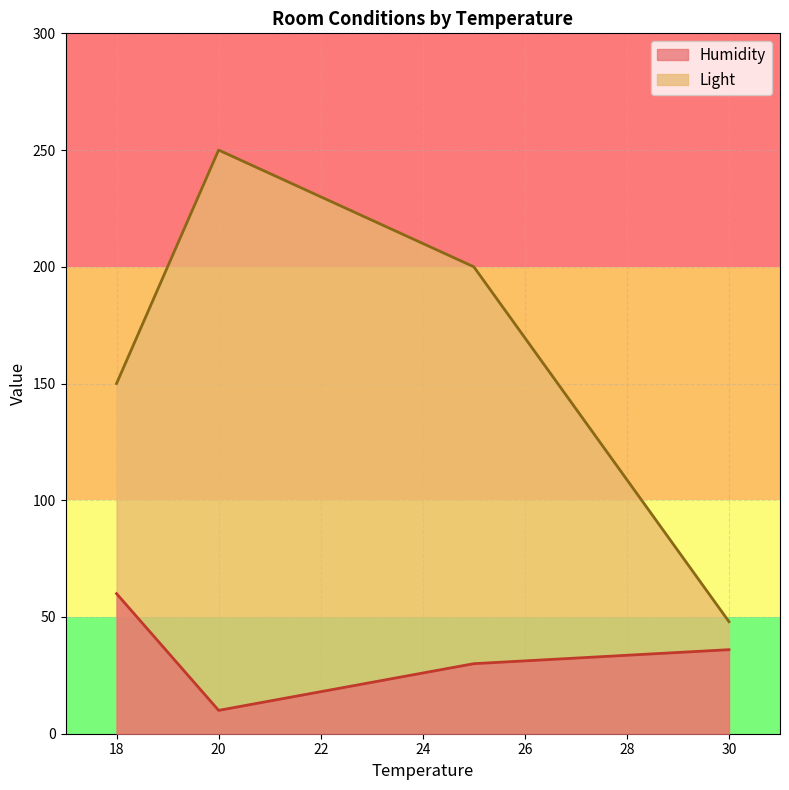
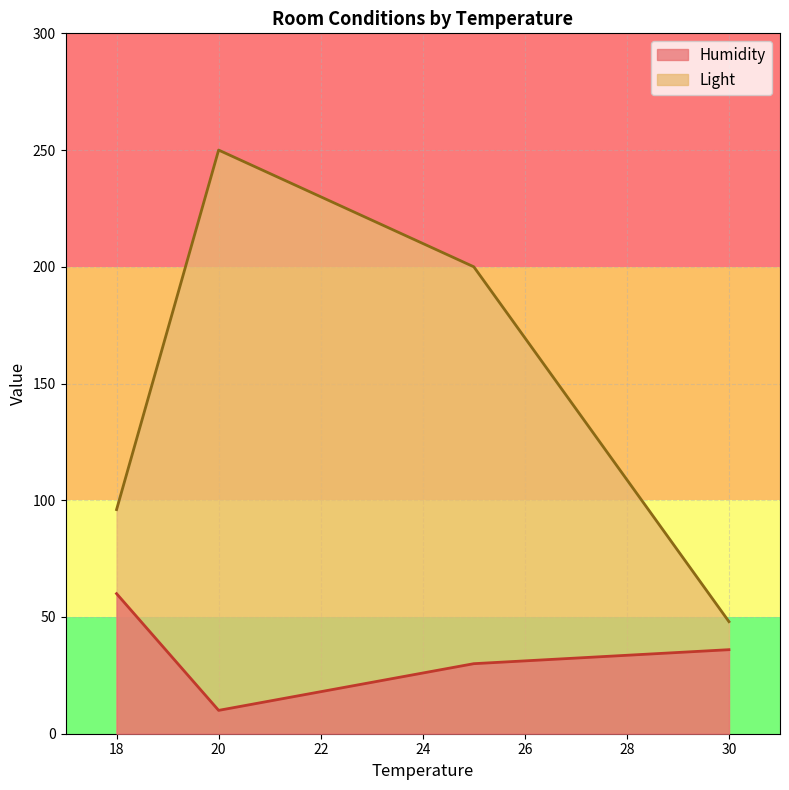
  {
    "Humidity": {
      "18": 60,
      "20": 10,
      "30": 36
    },
    "Light": {
-     "18": 150,
+     "18": 96,
      "20": 250,
      "30": 48
    }
  }
